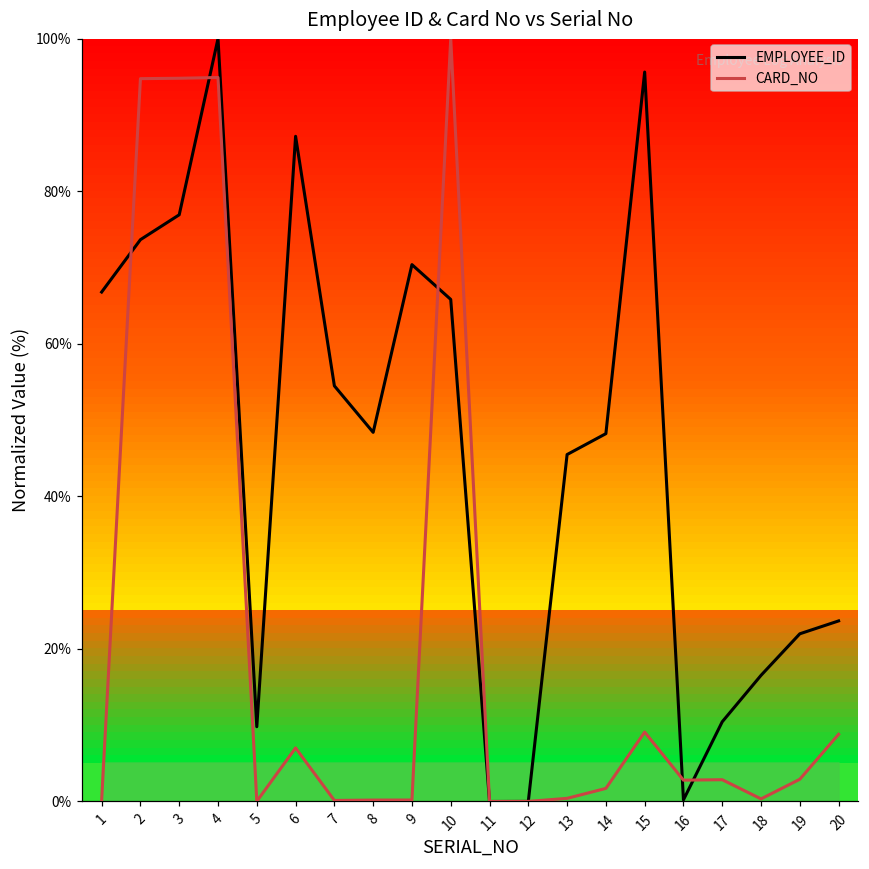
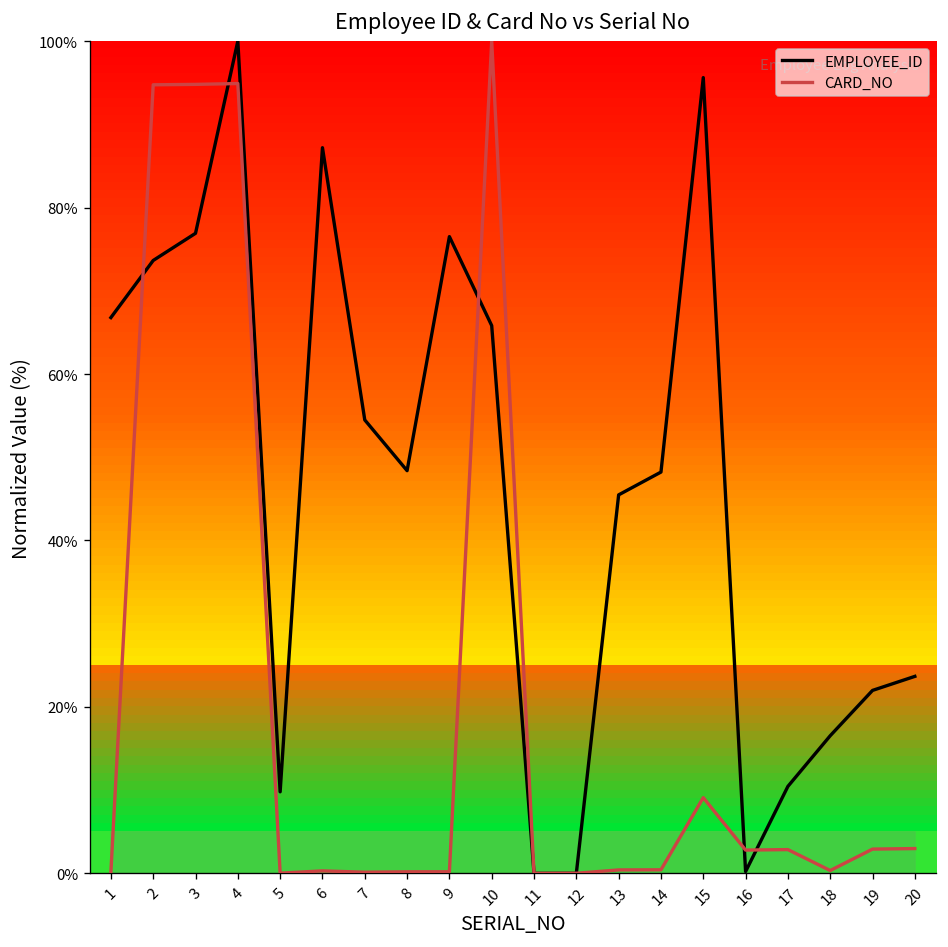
  {
    "EMPLOYEE_ID": {
      "1": "67%",
      "2": "74%",
      "3": "77%",
      "4": "100%",
      "5": "10%",
      "6": "87%",
      "7": "54%",
      "8": "48%",
-     "9": "70%",
+     "9": "77%",
      "10": "66%",
      "13": "45%",
      "14": "48%",
      "15": "96%",
      "16": "0%",
      "17": "10%",
      "18": "17%",
      "19": "22%",
      "20": "24%"
    },
    "CARD_NO": {
      "1": "0%",
      "2": "95%",
      "3": "95%",
      "4": "95%",
      "5": "0%",
-     "6": "7%",
+     "6": "0%",
      "7": "0%",
      "8": "0%",
      "9": "0%",
      "10": "100%",
      "13": "0%",
-     "14": "2%",
+     "14": "0%",
      "15": "9%",
      "16": "3%",
      "17": "3%",
      "18": "0%",
      "19": "3%",
-     "20": "9%"
+     "20": "3%"
    }
  }
